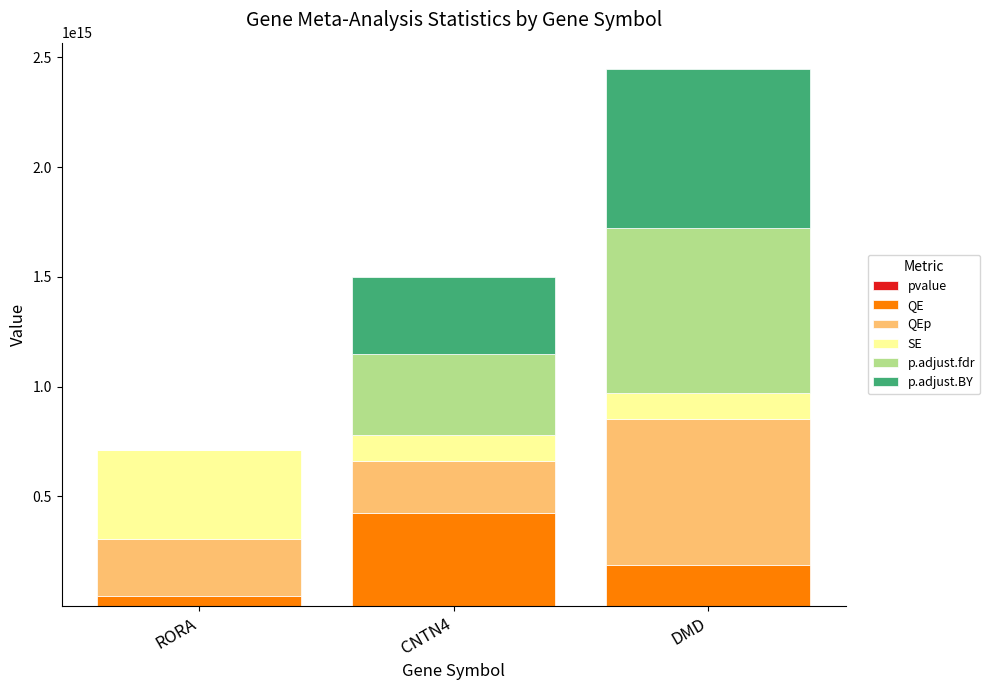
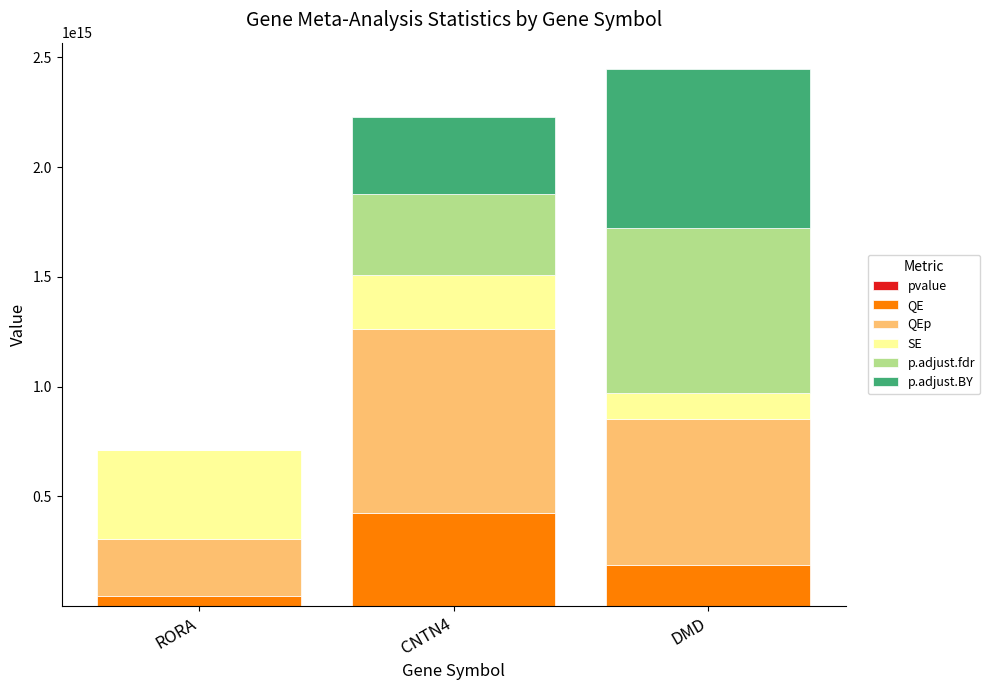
  {
    "QE": {
      "RORA": 50000000000000,
      "CNTN4": 430000000000000,
      "DMD": 190000000000000
    },
    "QEp": {
      "RORA": 260000000000000,
-     "CNTN4": 240000000000000,
+     "CNTN4": 840000000000000,
      "DMD": 660000000000000
    },
    "SE": {
      "RORA": 410000000000000,
-     "CNTN4": 120000000000000,
+     "CNTN4": 240000000000000,
      "DMD": 120000000000000
    },
    "p.adjust.fdr": {
      "CNTN4": 370000000000000,
      "DMD": 750000000000000
    },
    "p.adjust.BY": {
      "CNTN4": 350000000000000,
      "DMD": 720000000000000
    }
  }
